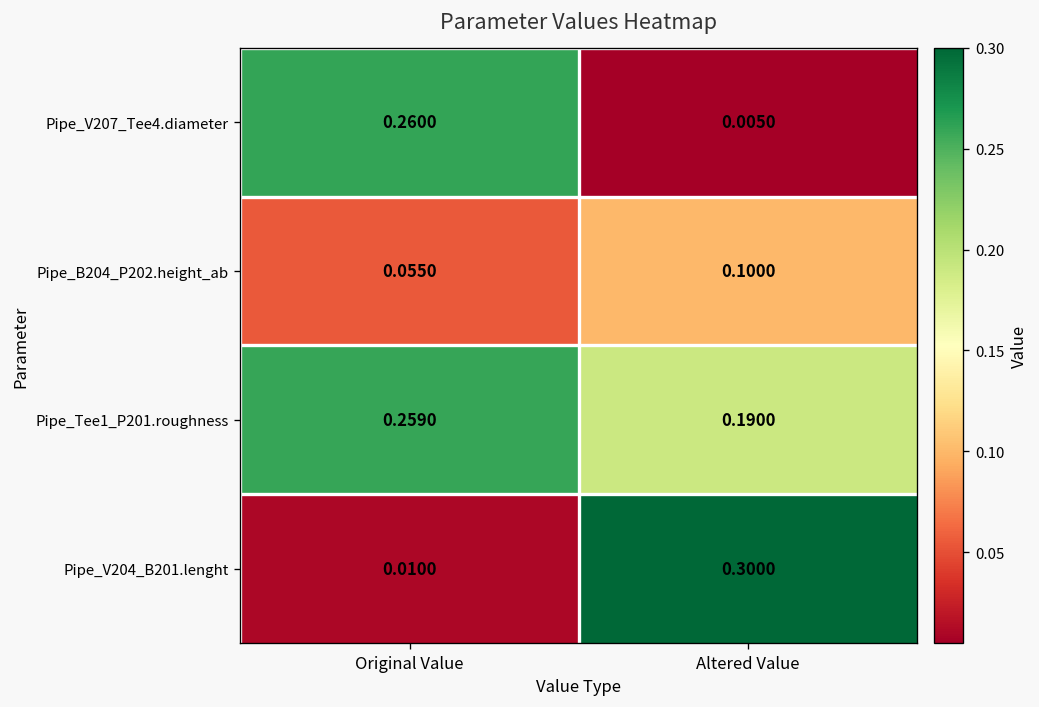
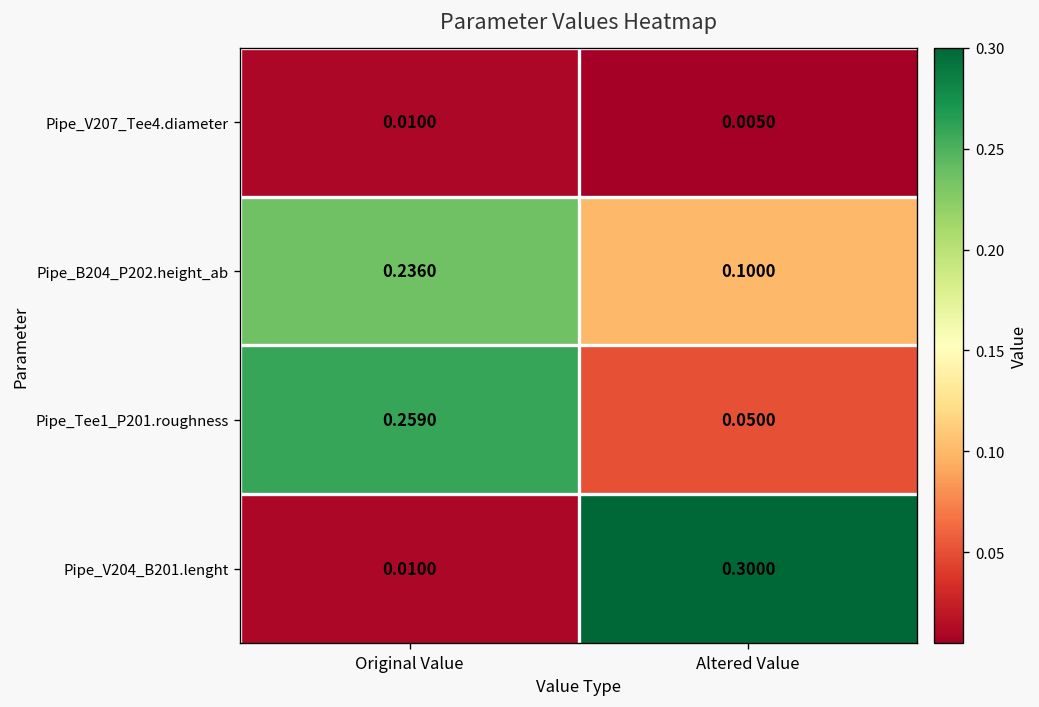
  {
    "Pipe_V207_Tee4.diameter": {
-     "Original Value": 0.2600,
+     "Original Value": 0.0100,
      "Altered Value": 0.0050
    },
    "Pipe_B204_P202.height_ab": {
-     "Original Value": 0.0550,
+     "Original Value": 0.2360,
      "Altered Value": 0.1000
    },
    "Pipe_Tee1_P201.roughness": {
      "Original Value": 0.2590,
-     "Altered Value": 0.1900
+     "Altered Value": 0.0500
    },
    "Pipe_V204_B201.lenght": {
      "Original Value": 0.0100,
      "Altered Value": 0.3000
    }
  }
